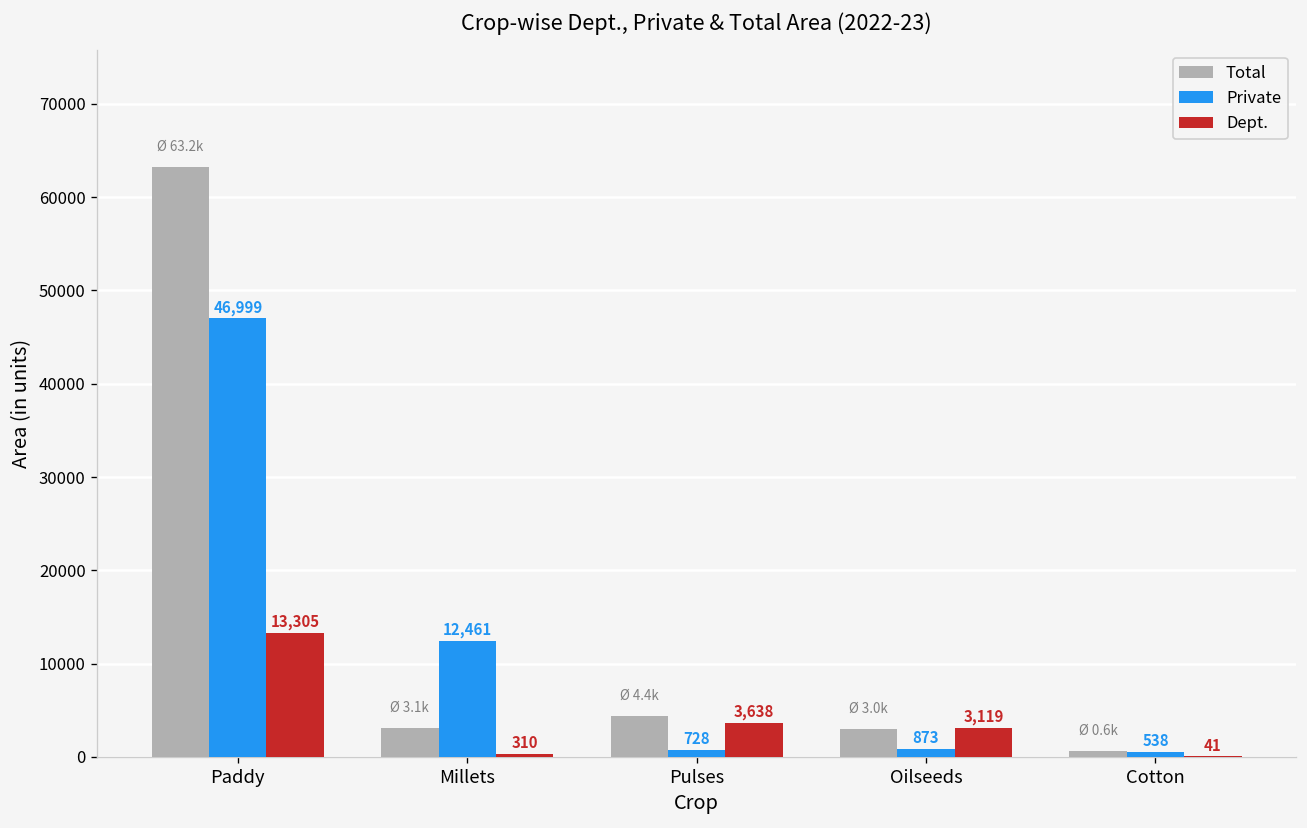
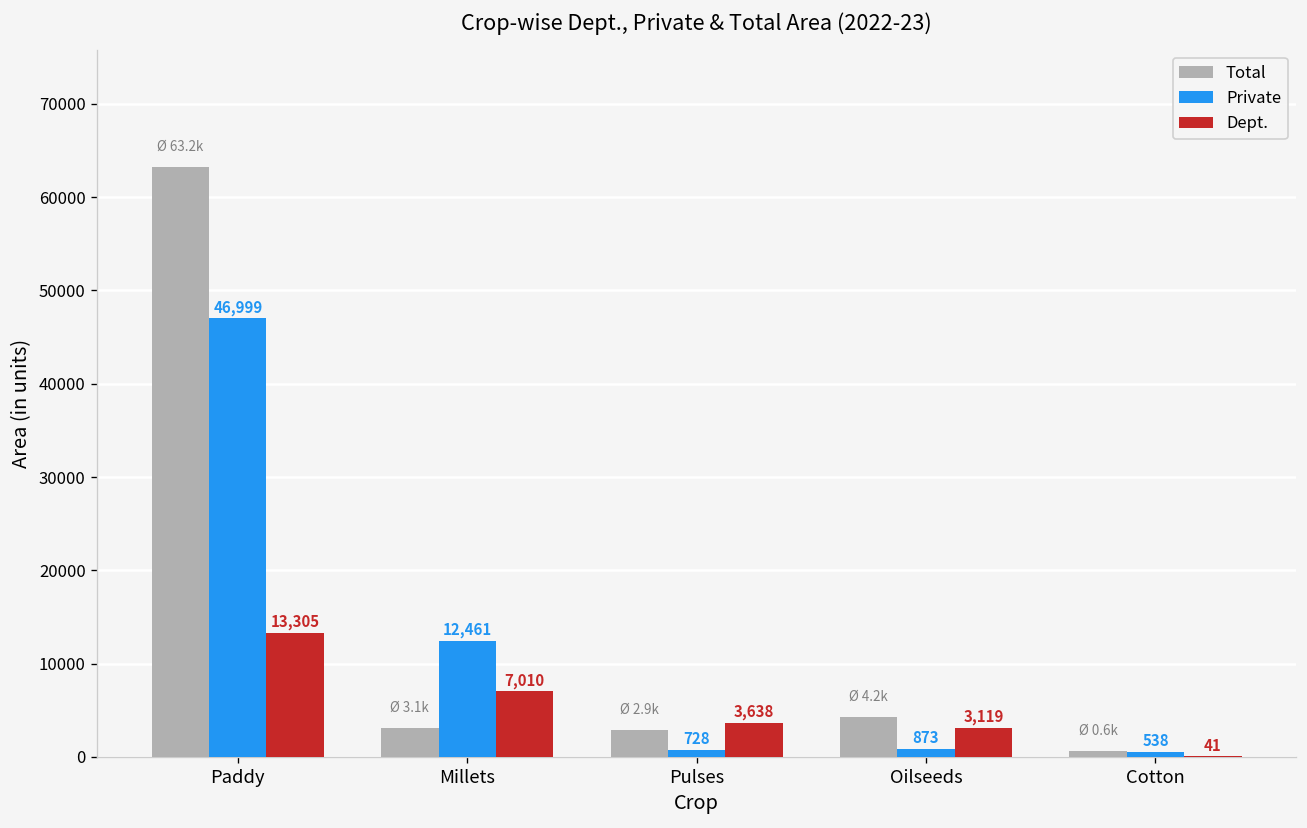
  {
    "Total": {
      "Paddy": "63.2k",
      "Millets": "3.1k",
-     "Pulses": "4.4k",
-     "Oilseeds": "3.0k",
+     "Pulses": "2.9k",
+     "Oilseeds": "4.2k",
      "Cotton": "0.6k"
    },
    "Private": {
      "Paddy": "46,999",
      "Millets": "12,461",
      "Pulses": "728",
      "Oilseeds": "873",
      "Cotton": "538"
    },
    "Dept.": {
      "Paddy": "13,305",
-     "Millets": "310",
+     "Millets": "7,010",
      "Pulses": "3,638",
      "Oilseeds": "3,119",
      "Cotton": "41"
    }
  }
